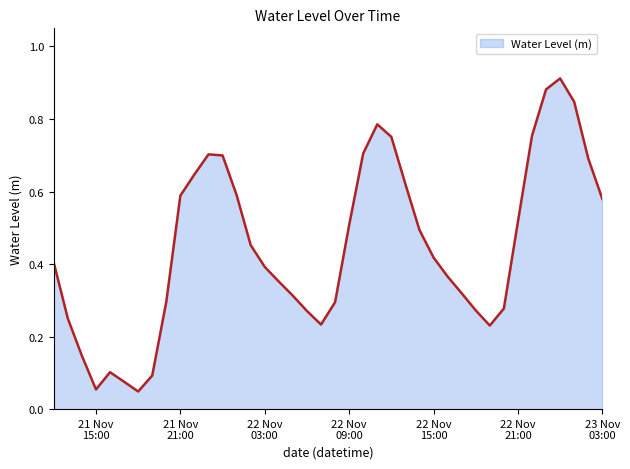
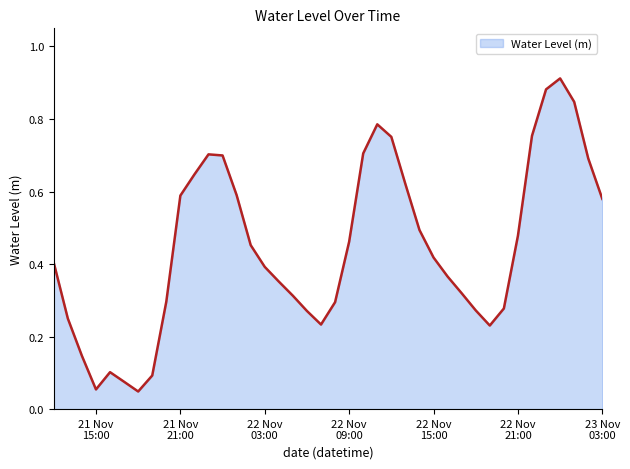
  {
    "21 Nov 15:00": 0.05,
    "21 Nov 21:00": 0.59,
    "22 Nov 03:00": 0.39,
-   "22 Nov 09:00": 0.51,
+   "22 Nov 09:00": 0.46,
    "22 Nov 15:00": 0.42,
-   "22 Nov 21:00": 0.52,
+   "22 Nov 21:00": 0.48,
    "23 Nov 03:00": 0.58
  }
